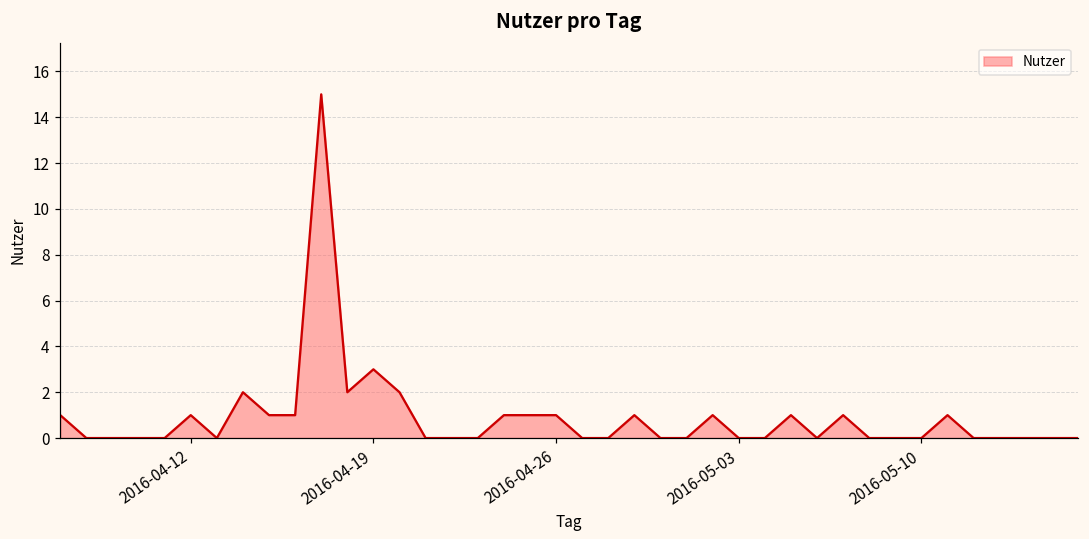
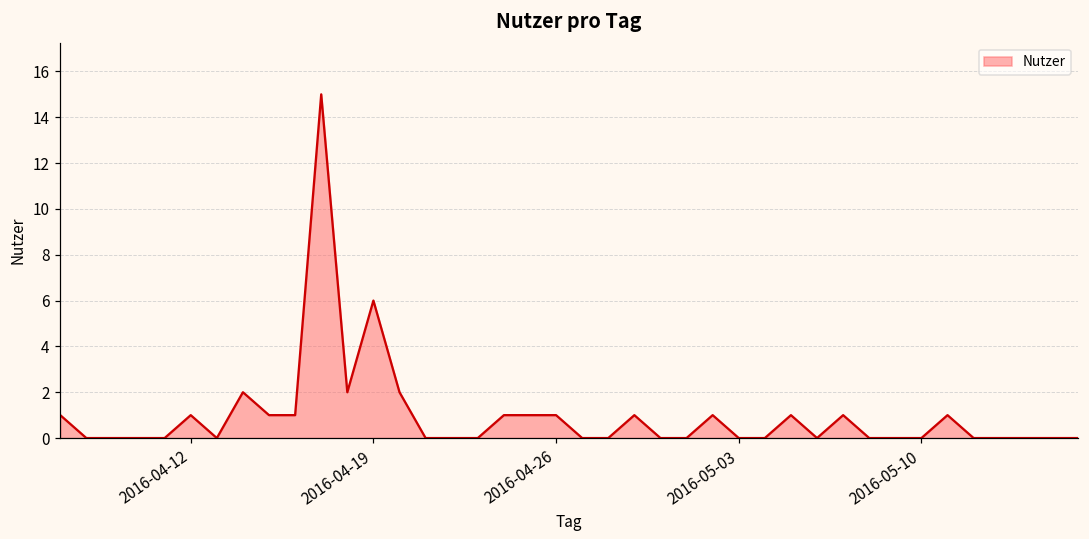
  {
    "2016-04-12": 1,
-   "2016-04-19": 3,
+   "2016-04-19": 6,
    "2016-04-26": 1,
    "2016-05-03": 0,
    "2016-05-10": 0
  }
